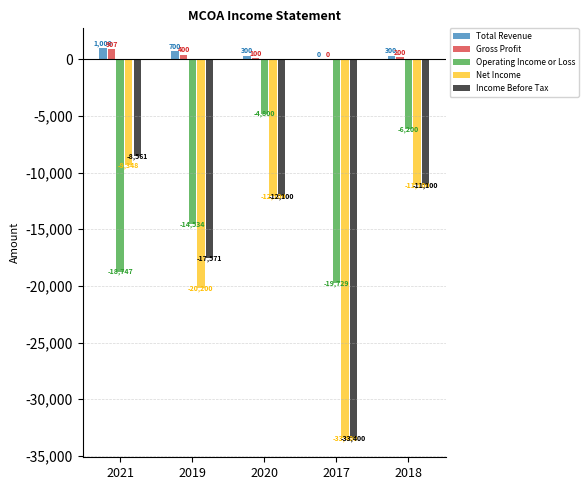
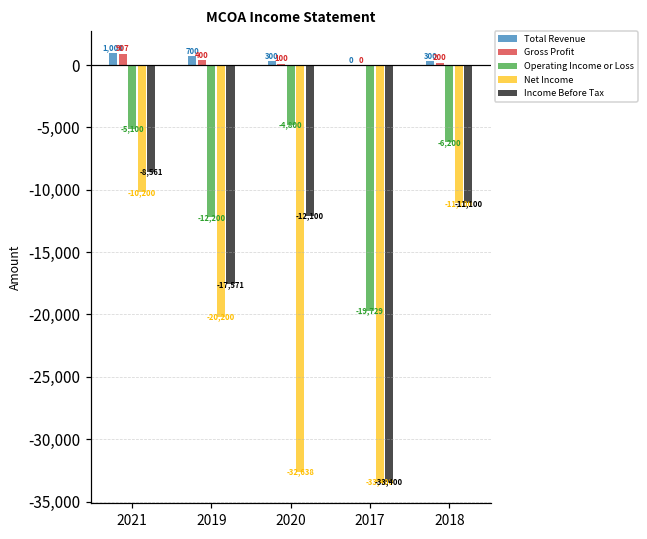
  {
    "Total Revenue": {
      "2017": "0"
    },
    "Gross Profit": {
      "2017": "0"
    },
    "Operating Income or Loss": {
-     "2021": "-18,747",
-     "2019": "-14,534",
+     "2021": "-5,100",
+     "2019": "-12,200",
      "2020": "-4,800",
      "2017": "-19,729",
      "2018": "-6,200"
    },
    "Net Income": {
-     "2021": "-9,348",
+     "2021": "-10,200",
      "2019": "-20,200",
-     "2020": "-12,100"
+     "2020": "-32,638"
    },
    "Income Before Tax": {
      "2021": "-8,561",
      "2019": "-17,571",
      "2020": "-12,100"
    }
  }
